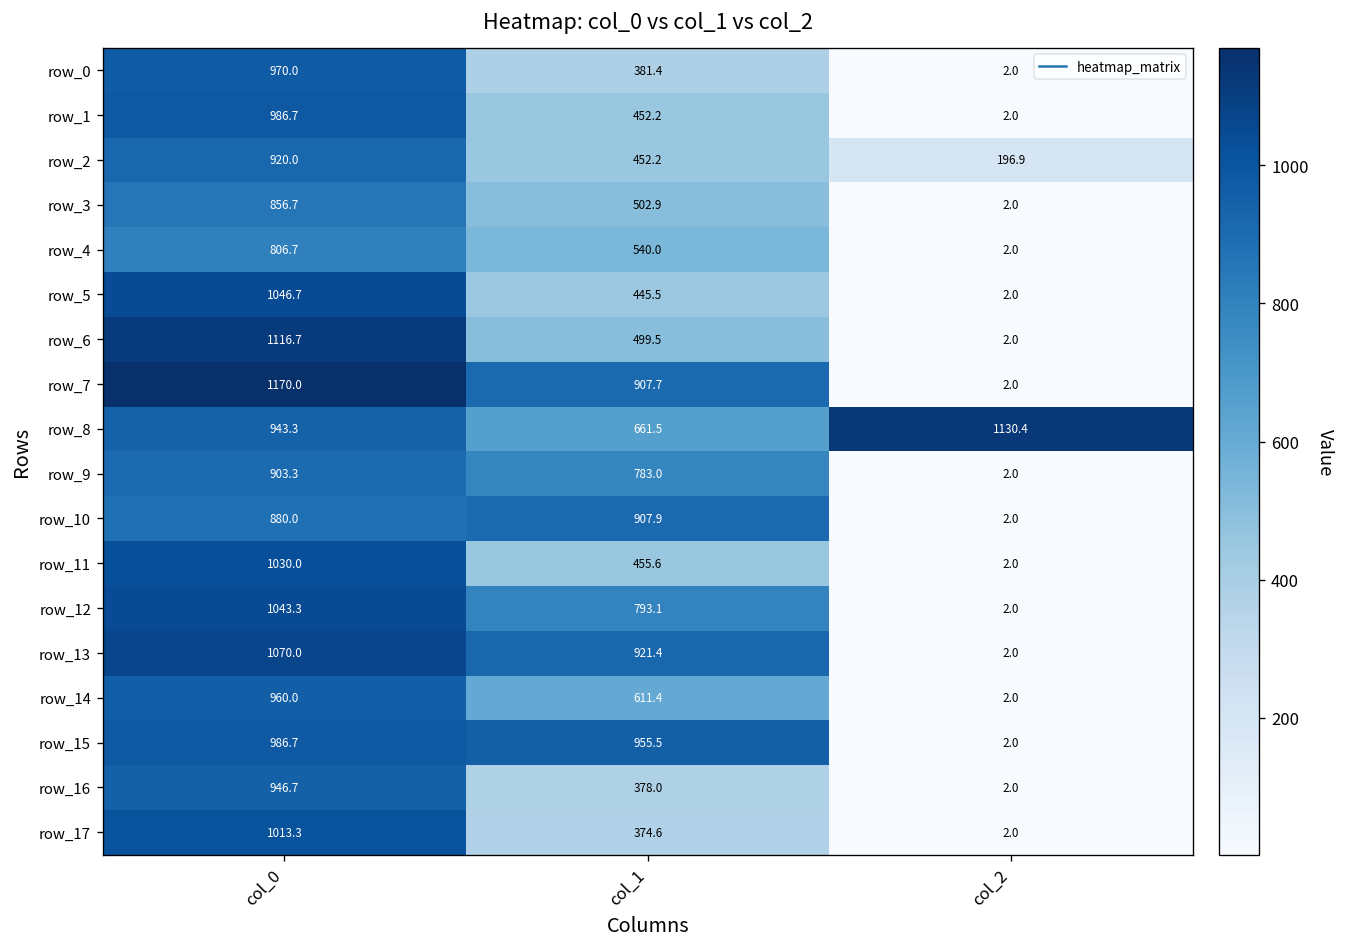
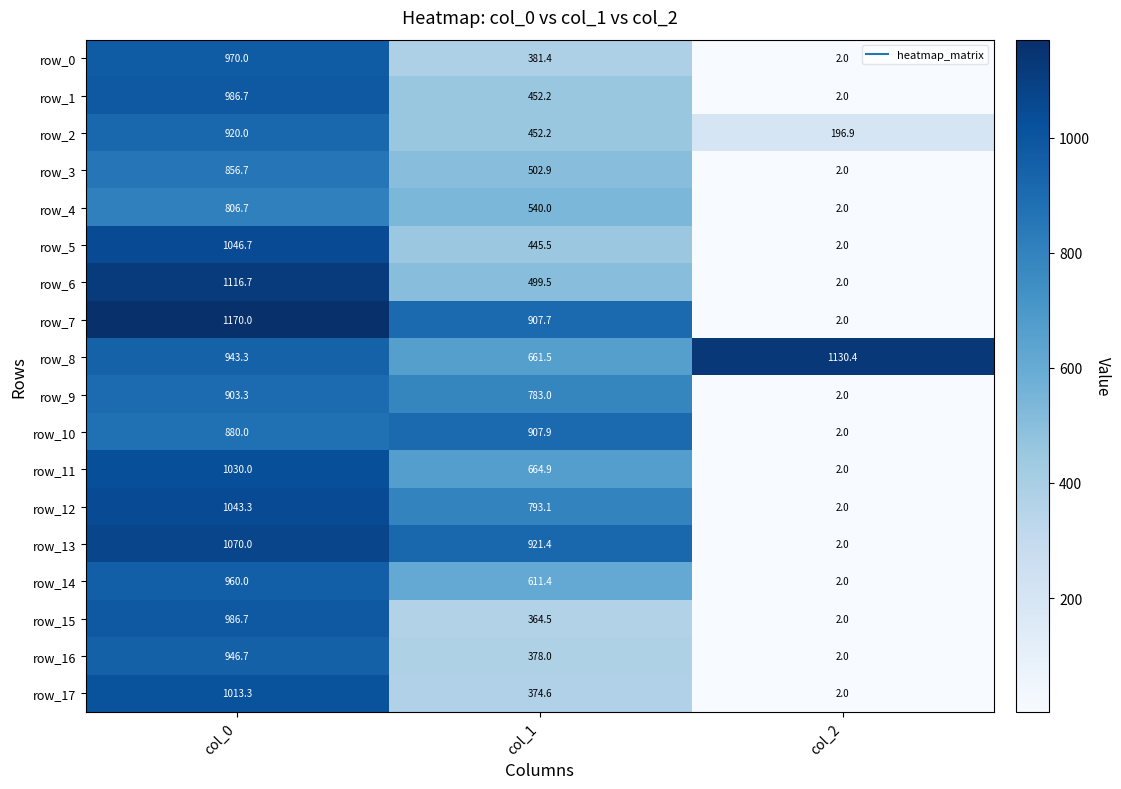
  {
    "row_0": {
      "col_0": 970.0,
      "col_1": 381.4,
      "col_2": 2.0
    },
    "row_1": {
      "col_0": 986.7,
      "col_1": 452.2,
      "col_2": 2.0
    },
    "row_2": {
      "col_0": 920.0,
      "col_1": 452.2,
      "col_2": 196.9
    },
    "row_3": {
      "col_0": 856.7,
      "col_1": 502.9,
      "col_2": 2.0
    },
    "row_4": {
      "col_0": 806.7,
      "col_1": 540.0,
      "col_2": 2.0
    },
    "row_5": {
      "col_0": 1046.7,
      "col_1": 445.5,
      "col_2": 2.0
    },
    "row_6": {
      "col_0": 1116.7,
      "col_1": 499.5,
      "col_2": 2.0
    },
    "row_7": {
      "col_0": 1170.0,
      "col_1": 907.7,
      "col_2": 2.0
    },
    "row_8": {
      "col_0": 943.3,
      "col_1": 661.5,
      "col_2": 1130.4
    },
    "row_9": {
      "col_0": 903.3,
      "col_1": 783.0,
      "col_2": 2.0
    },
    "row_10": {
      "col_0": 880.0,
      "col_1": 907.9,
      "col_2": 2.0
    },
    "row_11": {
      "col_0": 1030.0,
-     "col_1": 455.6,
+     "col_1": 664.9,
      "col_2": 2.0
    },
    "row_12": {
      "col_0": 1043.3,
      "col_1": 793.1,
      "col_2": 2.0
    },
    "row_13": {
      "col_0": 1070.0,
      "col_1": 921.4,
      "col_2": 2.0
    },
    "row_14": {
      "col_0": 960.0,
      "col_1": 611.4,
      "col_2": 2.0
    },
    "row_15": {
      "col_0": 986.7,
-     "col_1": 955.5,
+     "col_1": 364.5,
      "col_2": 2.0
    },
    "row_16": {
      "col_0": 946.7,
      "col_1": 378.0,
      "col_2": 2.0
    },
    "row_17": {
      "col_0": 1013.3,
      "col_1": 374.6,
      "col_2": 2.0
    }
  }
